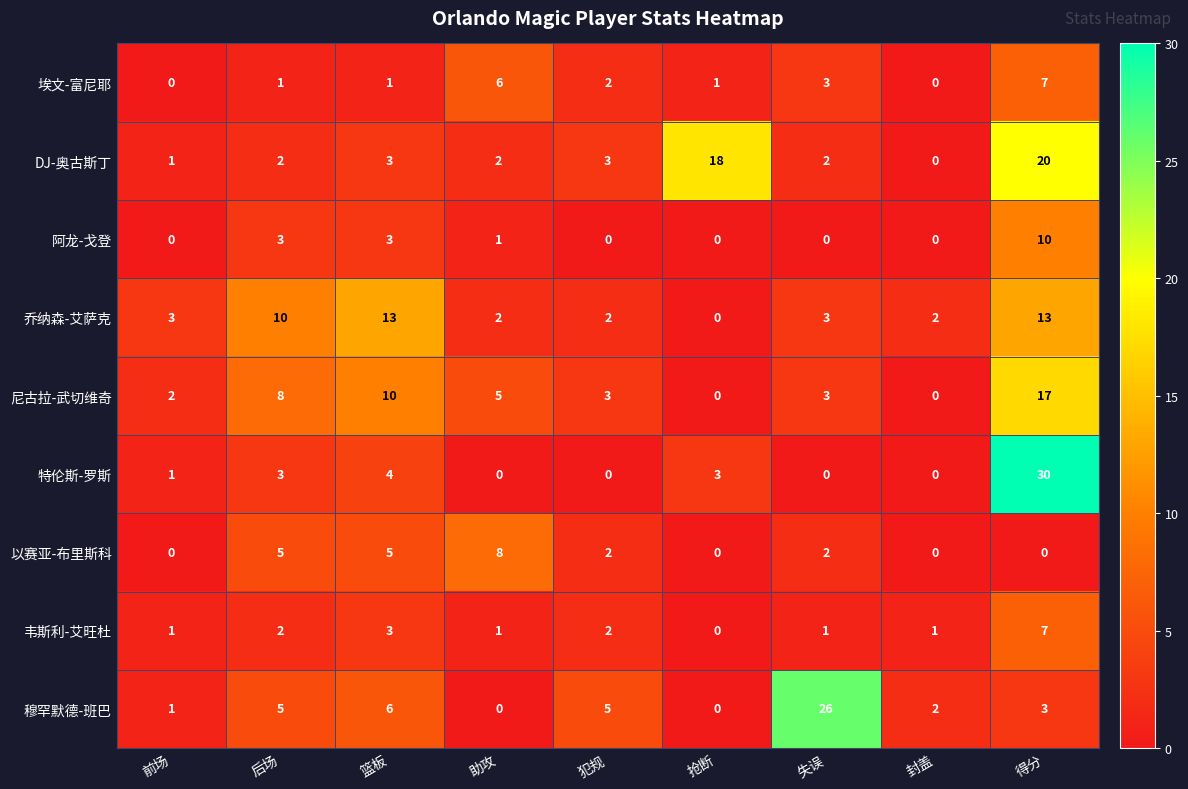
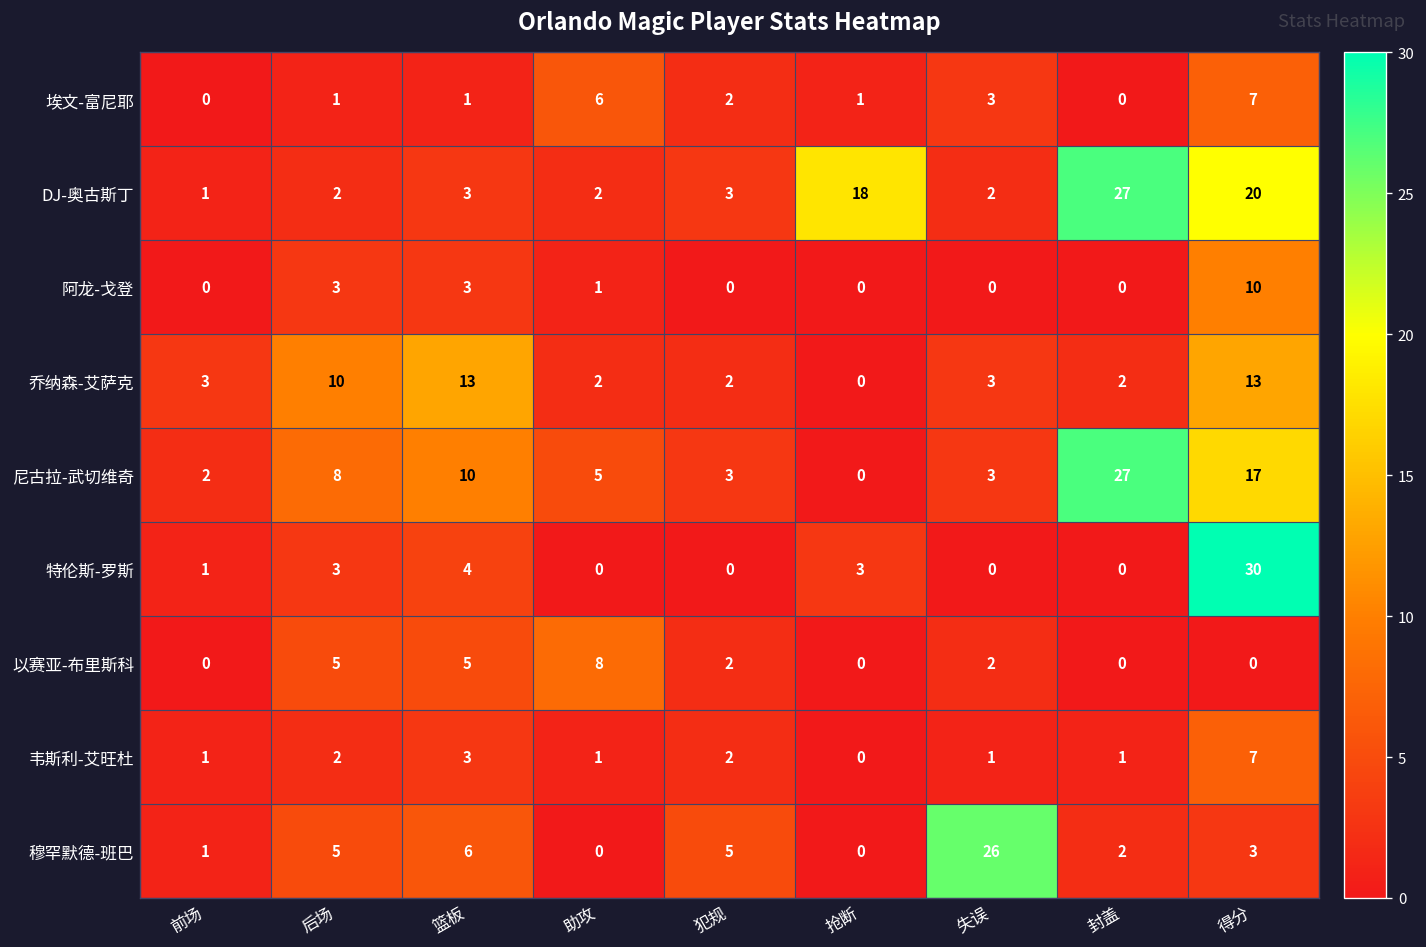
  {
    "埃文-富尼耶": {
      "前场": 0,
      "后场": 1,
      "篮板": 1,
      "助攻": 6,
      "犯规": 2,
      "抢断": 1,
      "失误": 3,
      "封盖": 0,
      "得分": 7
    },
    "DJ-奥古斯丁": {
      "前场": 1,
      "后场": 2,
      "篮板": 3,
      "助攻": 2,
      "犯规": 3,
      "抢断": 18,
      "失误": 2,
-     "封盖": 0,
+     "封盖": 27,
      "得分": 20
    },
    "阿龙-戈登": {
      "前场": 0,
      "后场": 3,
      "篮板": 3,
      "助攻": 1,
      "犯规": 0,
      "抢断": 0,
      "失误": 0,
      "封盖": 0,
      "得分": 10
    },
    "乔纳森-艾萨克": {
      "前场": 3,
      "后场": 10,
      "篮板": 13,
      "助攻": 2,
      "犯规": 2,
      "抢断": 0,
      "失误": 3,
      "封盖": 2,
      "得分": 13
    },
    "尼古拉-武切维奇": {
      "前场": 2,
      "后场": 8,
      "篮板": 10,
      "助攻": 5,
      "犯规": 3,
      "抢断": 0,
      "失误": 3,
-     "封盖": 0,
+     "封盖": 27,
      "得分": 17
    },
    "特伦斯-罗斯": {
      "前场": 1,
      "后场": 3,
      "篮板": 4,
      "助攻": 0,
      "犯规": 0,
      "抢断": 3,
      "失误": 0,
      "封盖": 0,
      "得分": 30
    },
    "以赛亚-布里斯科": {
      "前场": 0,
      "后场": 5,
      "篮板": 5,
      "助攻": 8,
      "犯规": 2,
      "抢断": 0,
      "失误": 2,
      "封盖": 0,
      "得分": 0
    },
    "韦斯利-艾旺杜": {
      "前场": 1,
      "后场": 2,
      "篮板": 3,
      "助攻": 1,
      "犯规": 2,
      "抢断": 0,
      "失误": 1,
      "封盖": 1,
      "得分": 7
    },
    "穆罕默德-班巴": {
      "前场": 1,
      "后场": 5,
      "篮板": 6,
      "助攻": 0,
      "犯规": 5,
      "抢断": 0,
      "失误": 26,
      "封盖": 2,
      "得分": 3
    }
  }
